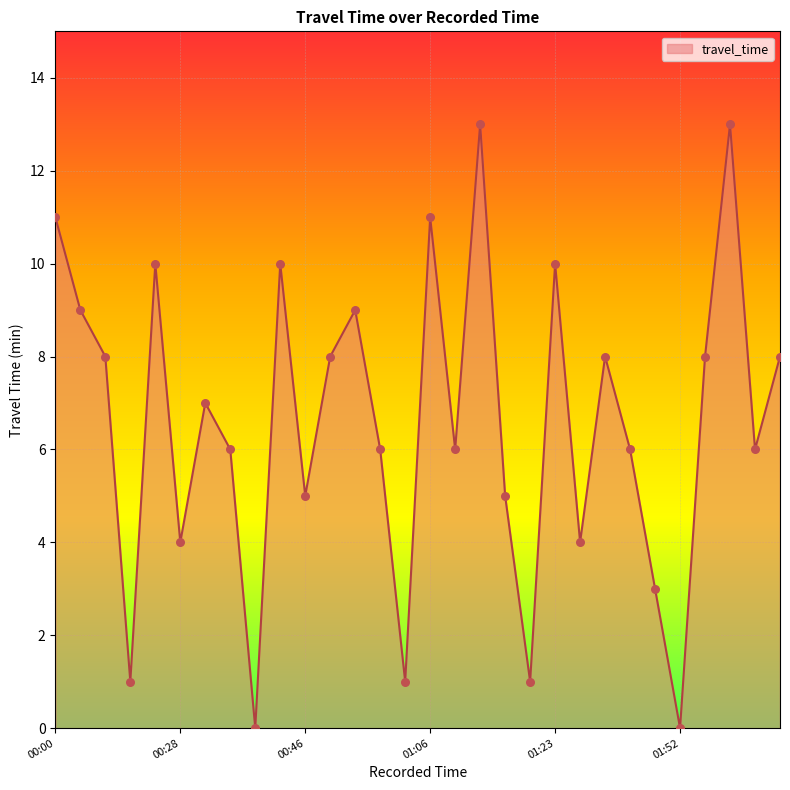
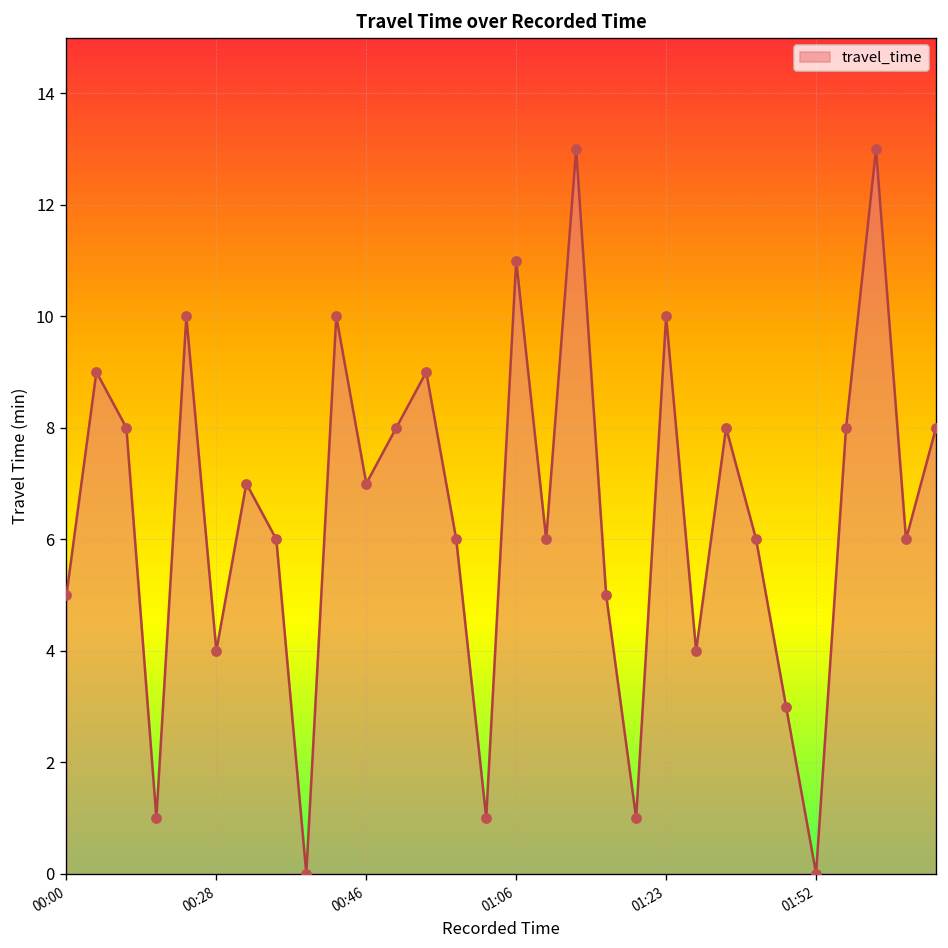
  {
-   "00:00": 11,
+   "00:00": 5,
    "00:28": 4,
-   "00:46": 5,
+   "00:46": 7,
    "01:23": 10,
    "01:52": 0
  }
